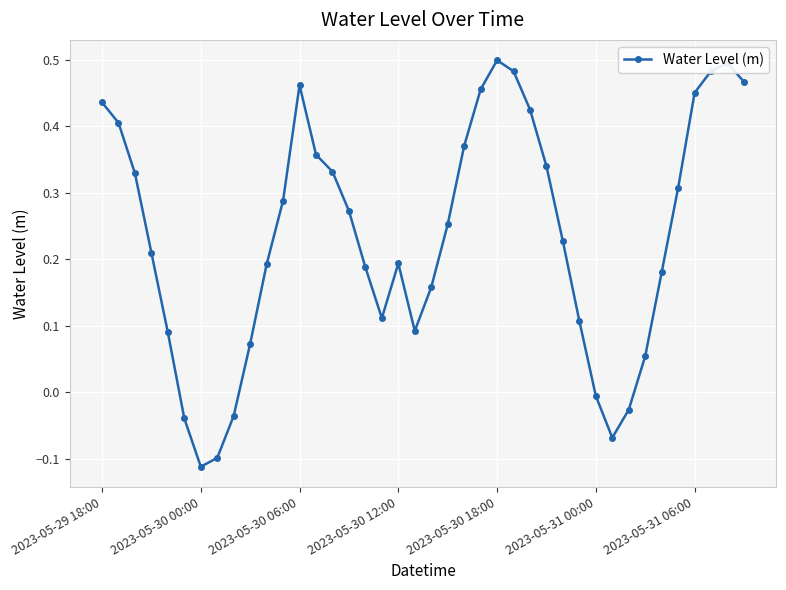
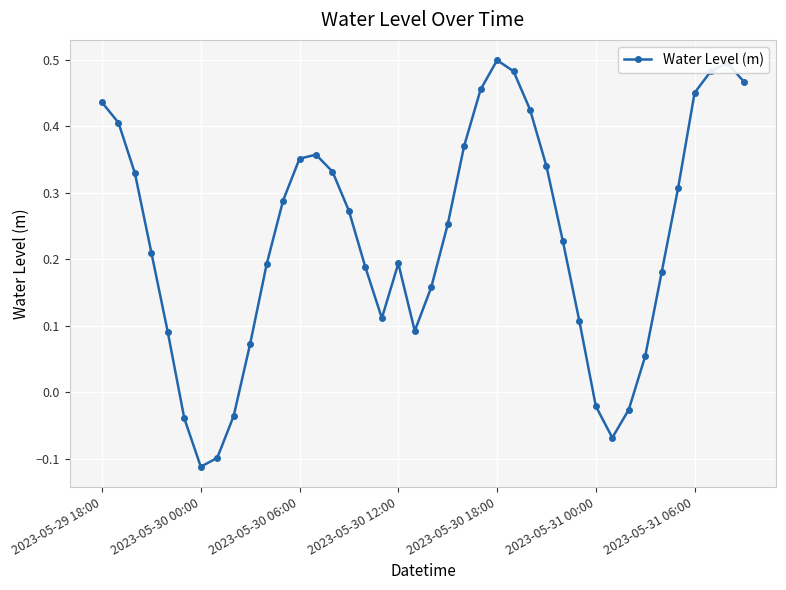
  {
    "2023-05-29 18:00": 0.44,
    "2023-05-30 00:00": -0.11,
-   "2023-05-30 06:00": 0.46,
+   "2023-05-30 06:00": 0.35,
    "2023-05-30 12:00": 0.19,
    "2023-05-30 18:00": 0.50,
-   "2023-05-31 00:00": -0.01,
+   "2023-05-31 00:00": -0.02,
    "2023-05-31 06:00": 0.45
  }
